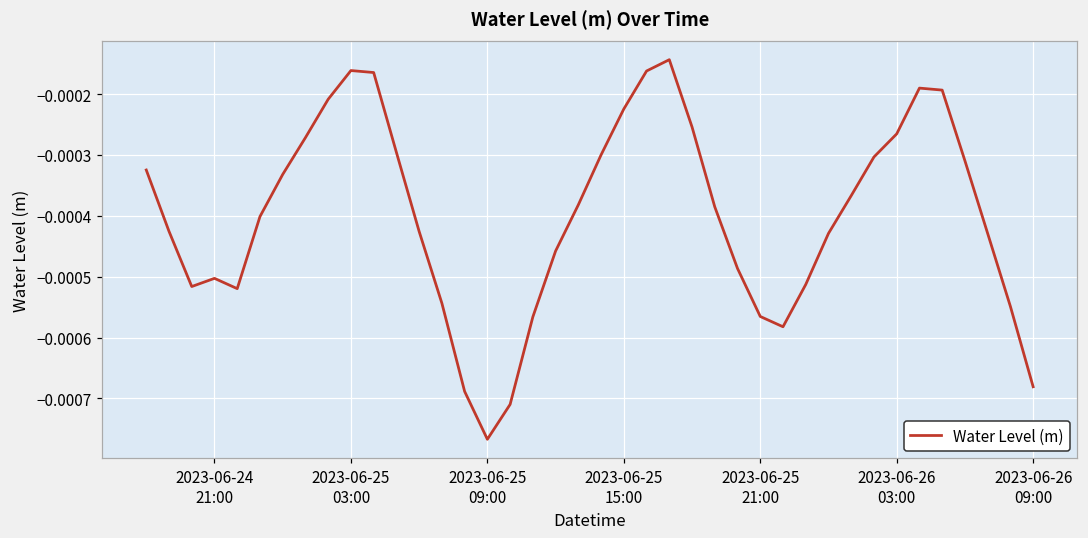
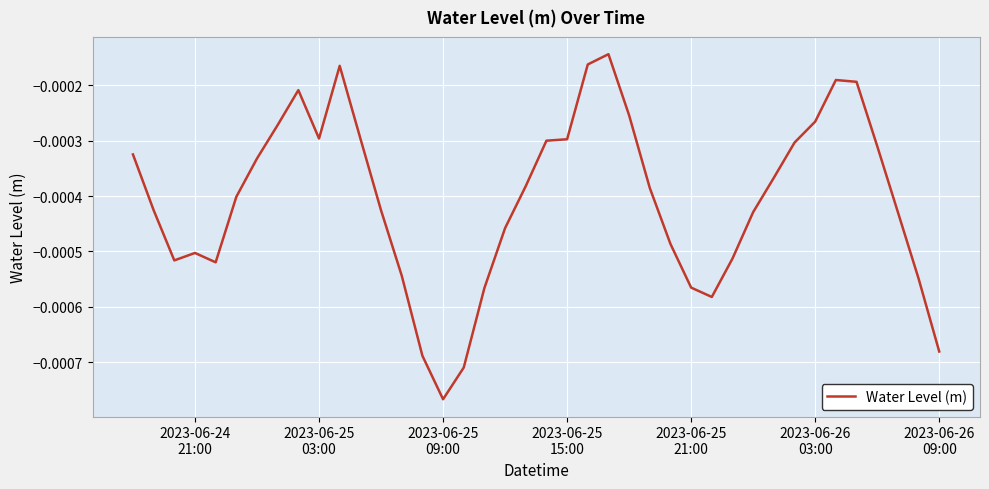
  {
    "2023-06-24 21:00": -0.00050,
-   "2023-06-25 03:00": -0.00016,
+   "2023-06-25 03:00": -0.00030,
    "2023-06-25 09:00": -0.00077,
-   "2023-06-25 15:00": -0.00022,
+   "2023-06-25 15:00": -0.00030,
    "2023-06-25 21:00": -0.00057,
    "2023-06-26 03:00": -0.00027,
    "2023-06-26 09:00": -0.00068
  }
